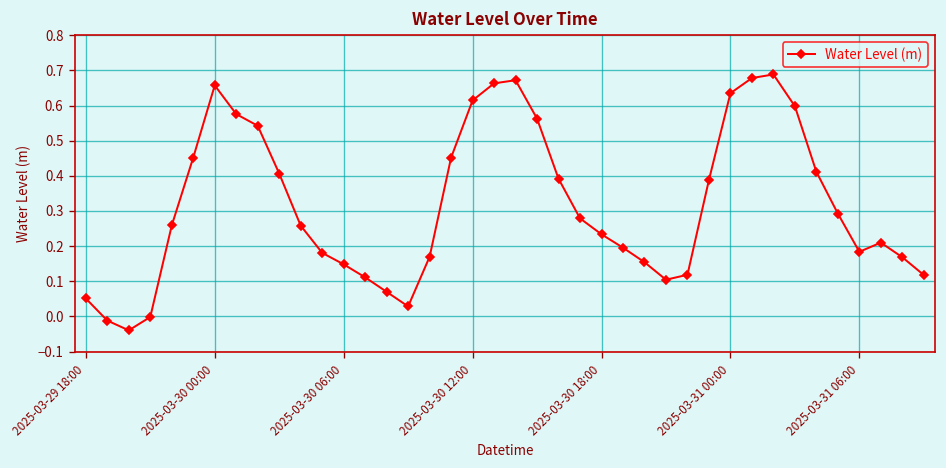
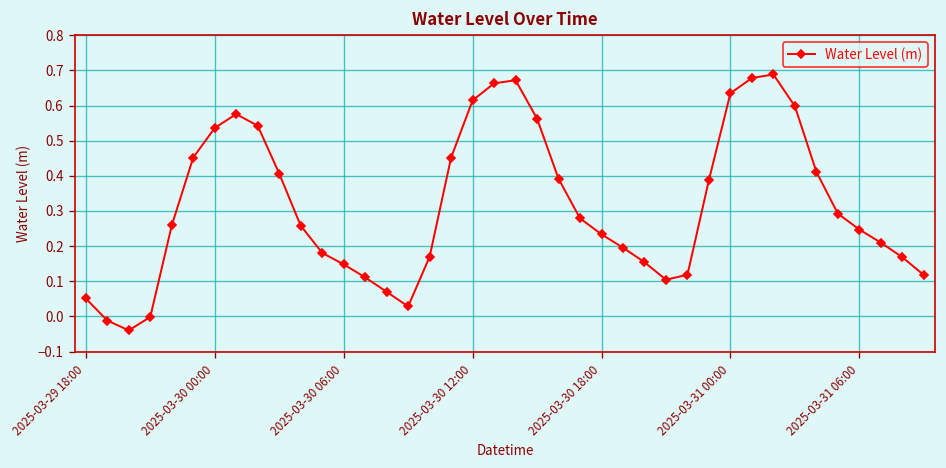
  {
    "2025-03-29 18:00": 0.05,
-   "2025-03-30 00:00": 0.66,
+   "2025-03-30 00:00": 0.54,
    "2025-03-30 06:00": 0.15,
    "2025-03-30 12:00": 0.61,
    "2025-03-30 18:00": 0.23,
    "2025-03-31 00:00": 0.64,
-   "2025-03-31 06:00": 0.18
+   "2025-03-31 06:00": 0.25
  }
